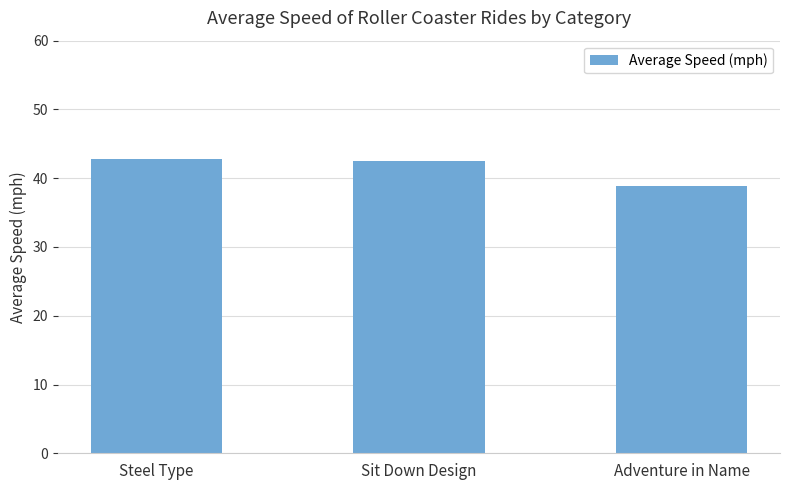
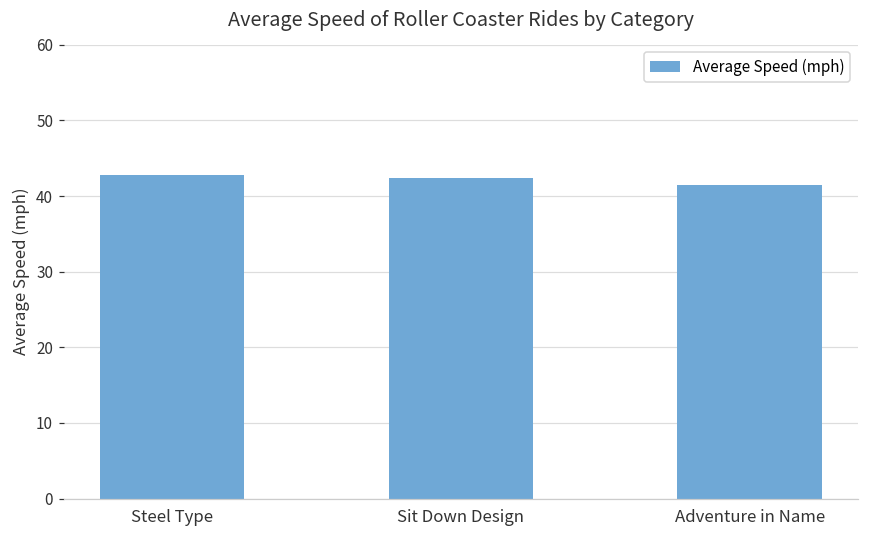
  {
    "Steel Type": 43,
    "Sit Down Design": 42,
-   "Adventure in Name": 39
+   "Adventure in Name": 41
  }
